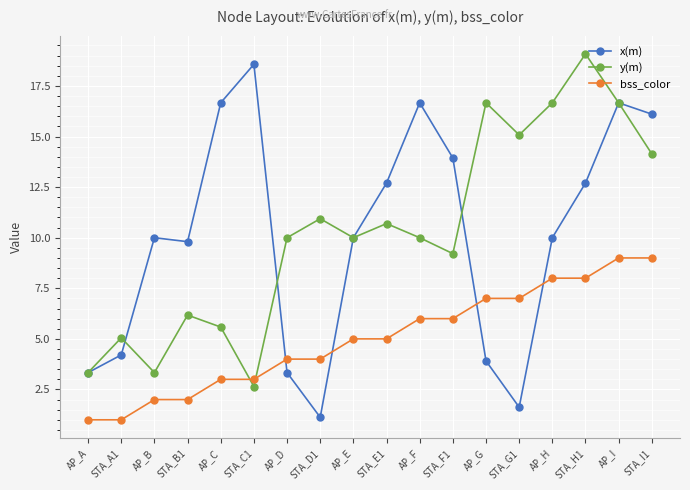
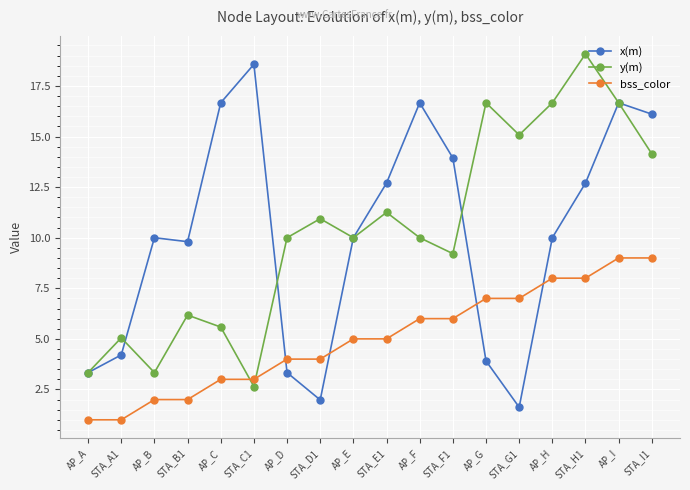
  {
    "x(m)": {
      "STA_A1": 4.2,
      "AP_B": 10.0,
      "STA_B1": 9.8,
      "AP_C": 16.7,
      "STA_C1": 18.6,
      "AP_D": 3.3,
-     "STA_D1": 1.1,
+     "STA_D1": 2.0,
      "STA_E1": 12.7,
      "AP_F": 16.7,
      "STA_F1": 13.9,
      "AP_G": 3.9,
      "STA_G1": 1.6,
      "AP_H": 10.0,
      "STA_H1": 12.7,
      "STA_I1": 16.1
    },
    "y(m)": {
      "STA_A1": 5.1,
      "AP_B": 3.3,
      "STA_B1": 6.2,
      "AP_C": 5.6,
      "STA_C1": 2.6,
      "AP_D": 10.0,
      "STA_D1": 10.9,
-     "STA_E1": 10.7,
+     "STA_E1": 11.3,
      "AP_F": 10.0,
      "STA_F1": 9.2,
      "AP_G": 16.7,
      "STA_G1": 15.1,
      "AP_H": 16.7,
      "STA_H1": 19.1,
      "STA_I1": 14.1
    },
    "bss_color": {
      "AP_A": 1.0,
      "STA_A1": 1.0,
      "AP_B": 2.0,
      "STA_B1": 2.0,
      "AP_C": 3.0,
      "STA_C1": 3.0,
      "AP_D": 4.0,
      "STA_D1": 4.0,
      "AP_E": 5.0,
      "STA_E1": 5.0,
      "AP_F": 6.0,
      "STA_F1": 6.0,
      "AP_G": 7.0,
      "STA_G1": 7.0,
      "AP_H": 8.0,
      "STA_H1": 8.0,
      "AP_I": 9.0,
      "STA_I1": 9.0
    }
  }
